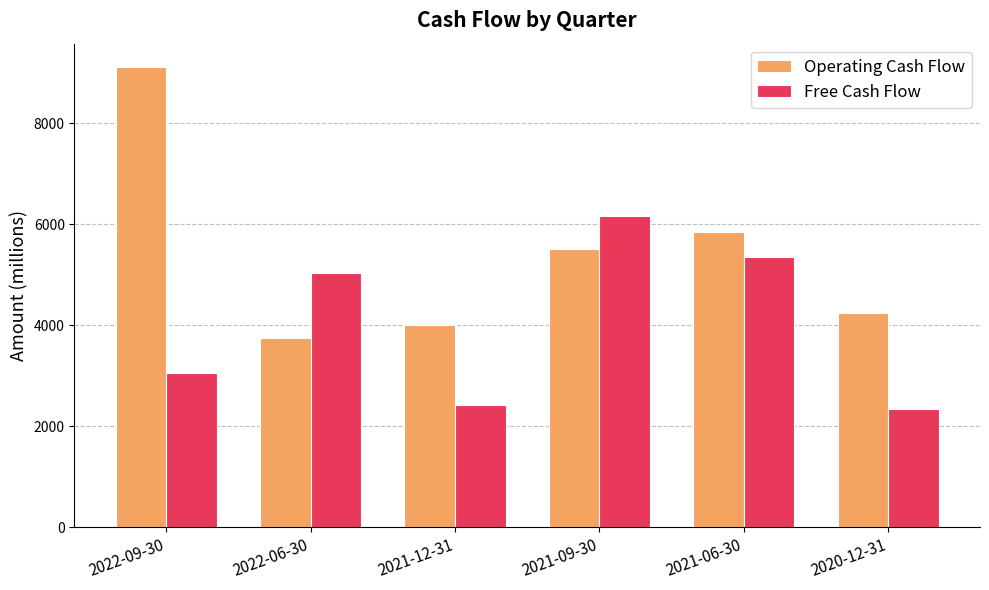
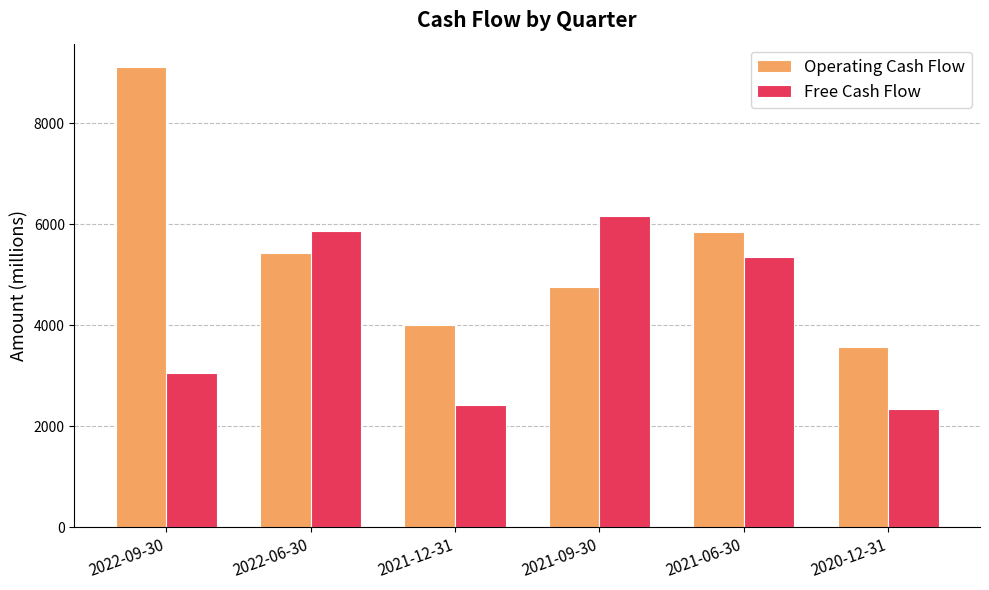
  {
    "Operating Cash Flow": {
      "2022-09-30": 9100,
-     "2022-06-30": 3700,
+     "2022-06-30": 5400,
      "2021-12-31": 4000,
-     "2021-09-30": 5500,
+     "2021-09-30": 4800,
      "2021-06-30": 5800,
-     "2020-12-31": 4200
+     "2020-12-31": 3600
    },
    "Free Cash Flow": {
      "2022-09-30": 3100,
-     "2022-06-30": 5000,
+     "2022-06-30": 5900,
      "2021-12-31": 2400,
      "2021-09-30": 6200,
      "2021-06-30": 5400,
      "2020-12-31": 2300
    }
  }
